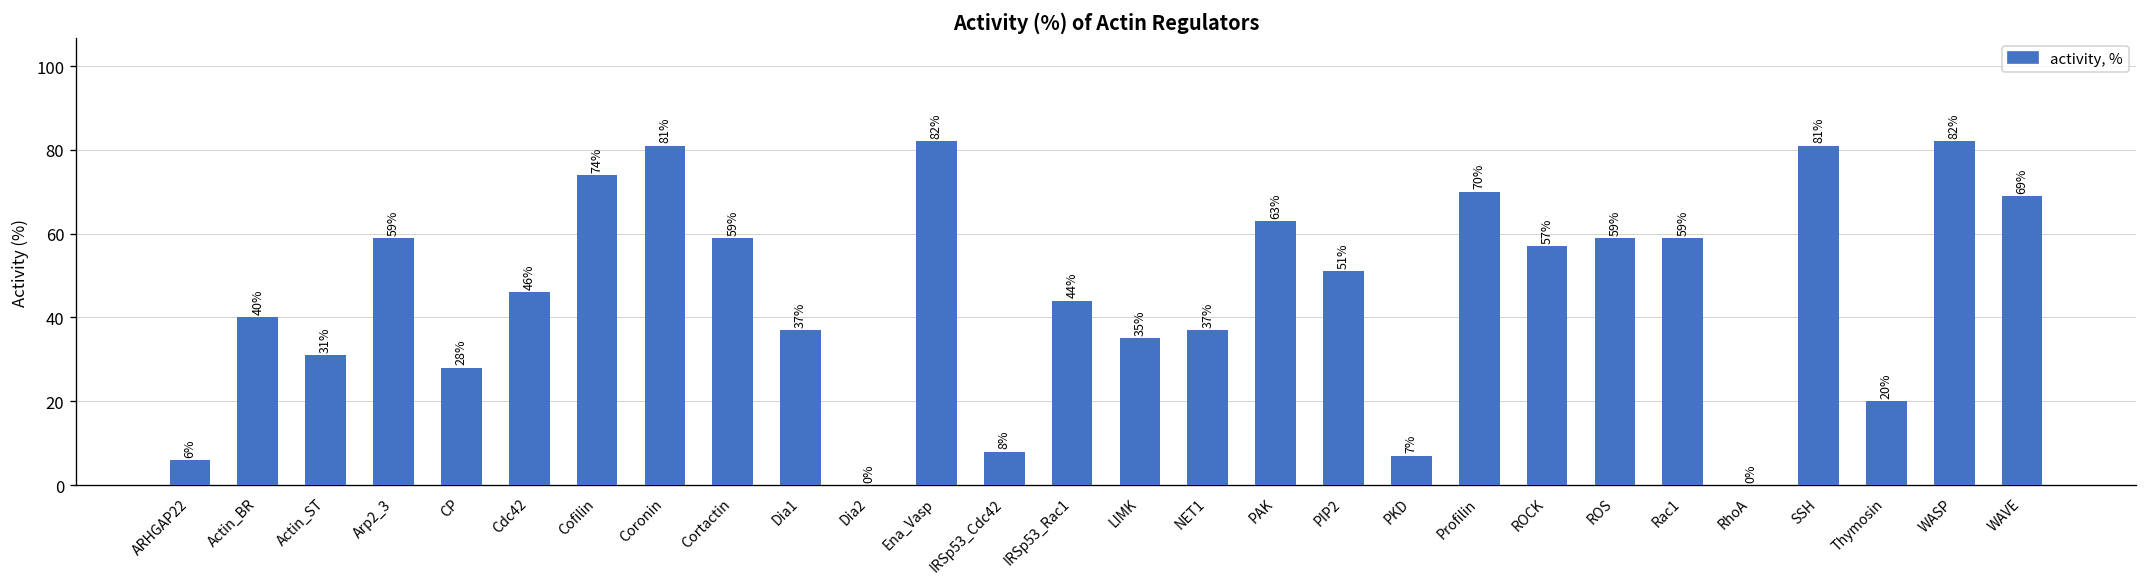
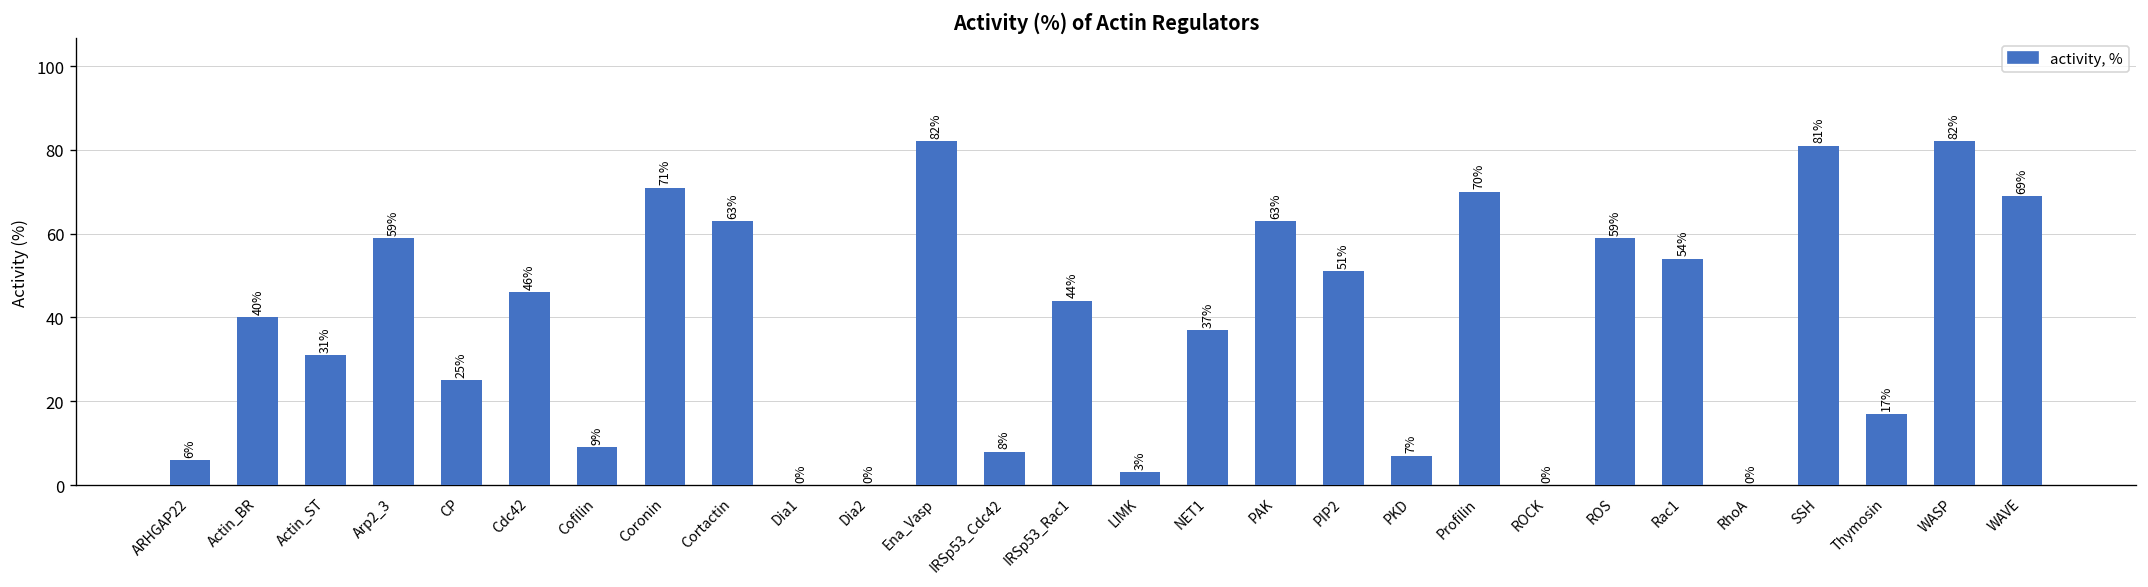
  {
    "ARHGAP22": "6%",
    "Actin_BR": "40%",
    "Actin_ST": "31%",
    "Arp2_3": "59%",
-   "CP": "28%",
+   "CP": "25%",
    "Cdc42": "46%",
-   "Cofilin": "74%",
-   "Coronin": "81%",
-   "Cortactin": "59%",
-   "Dia1": "37%",
+   "Cofilin": "9%",
+   "Coronin": "71%",
+   "Cortactin": "63%",
+   "Dia1": "0%",
    "Dia2": "0%",
    "Ena_Vasp": "82%",
    "IRSp53_Cdc42": "8%",
    "IRSp53_Rac1": "44%",
-   "LIMK": "35%",
+   "LIMK": "3%",
    "NET1": "37%",
    "PAK": "63%",
    "PIP2": "51%",
    "PKD": "7%",
    "Profilin": "70%",
-   "ROCK": "57%",
+   "ROCK": "0%",
    "ROS": "59%",
-   "Rac1": "59%",
+   "Rac1": "54%",
    "RhoA": "0%",
    "SSH": "81%",
-   "Thymosin": "20%",
+   "Thymosin": "17%",
    "WASP": "82%",
    "WAVE": "69%"
  }
